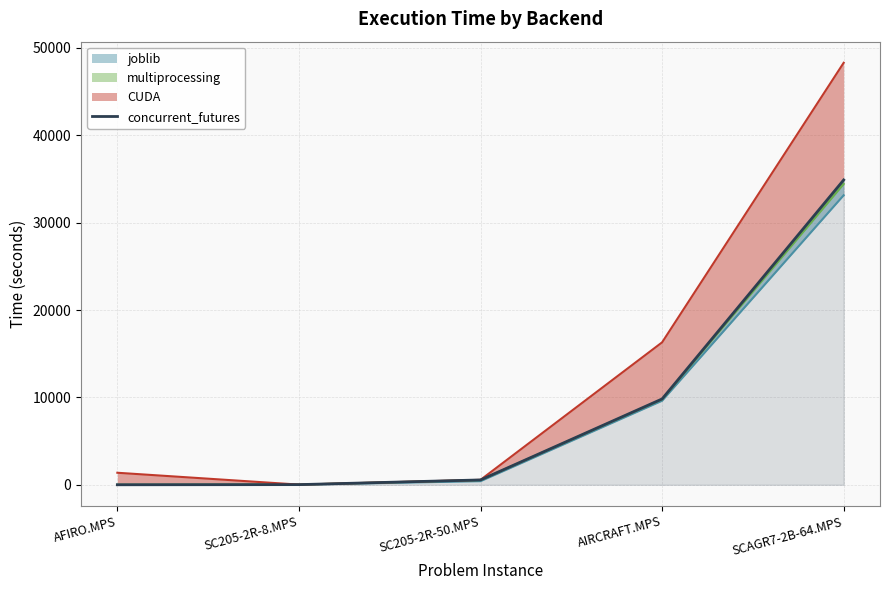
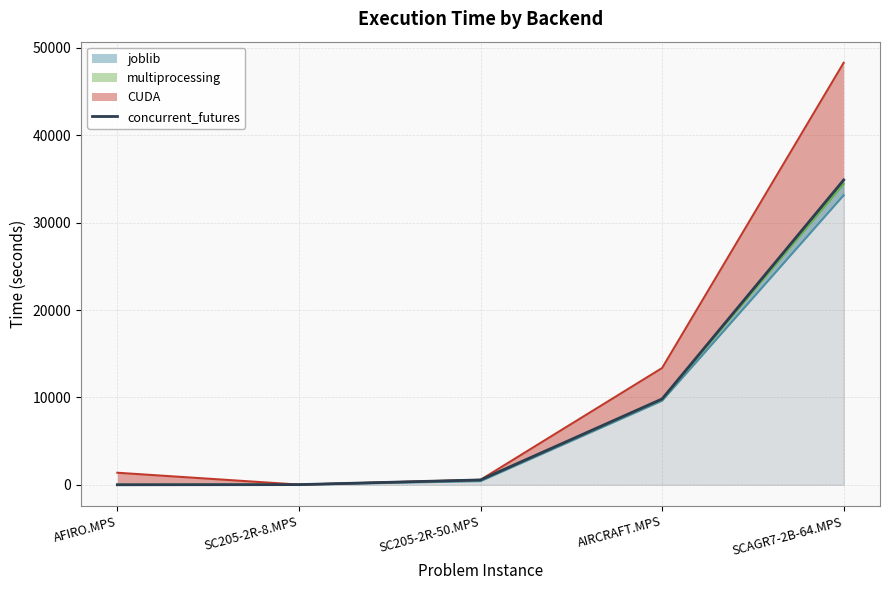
  {
    "CUDA": {
      "AFIRO.MPS": 1000,
-     "AIRCRAFT.MPS": 16000,
+     "AIRCRAFT.MPS": 13000,
      "SCAGR7-2B-64.MPS": 48000
    }
  }
